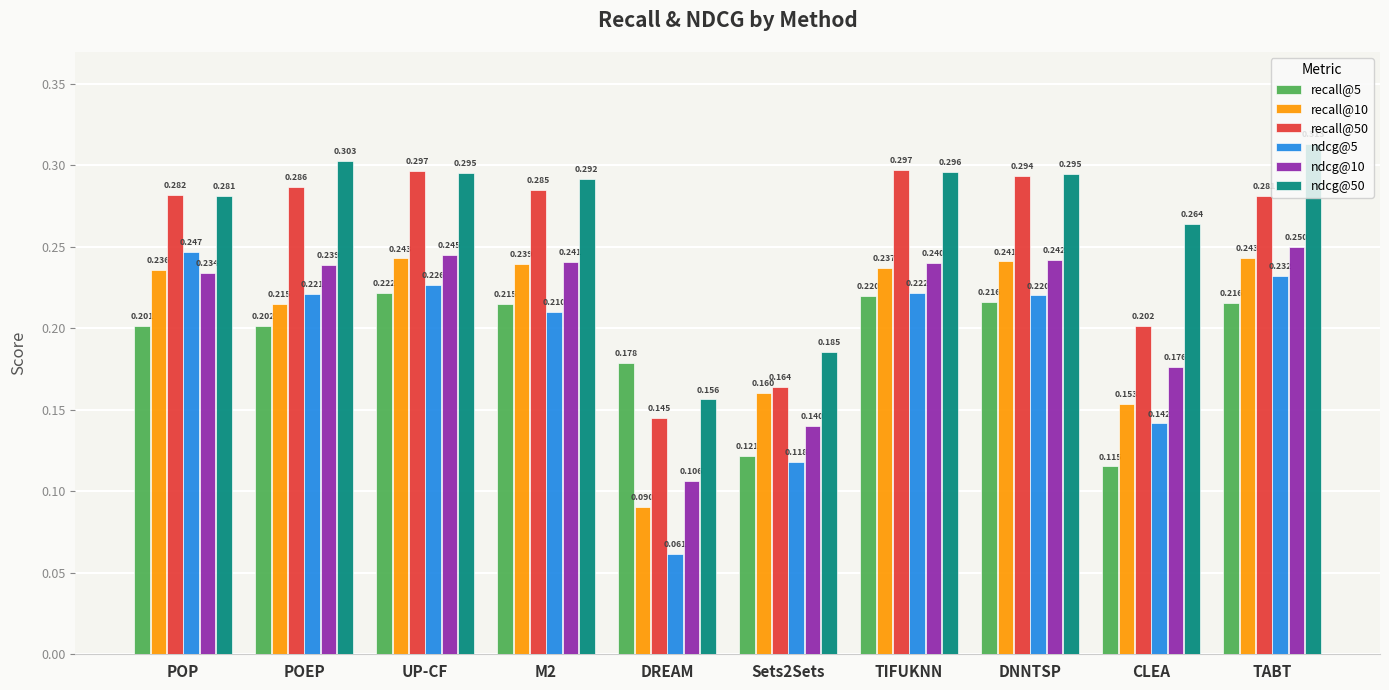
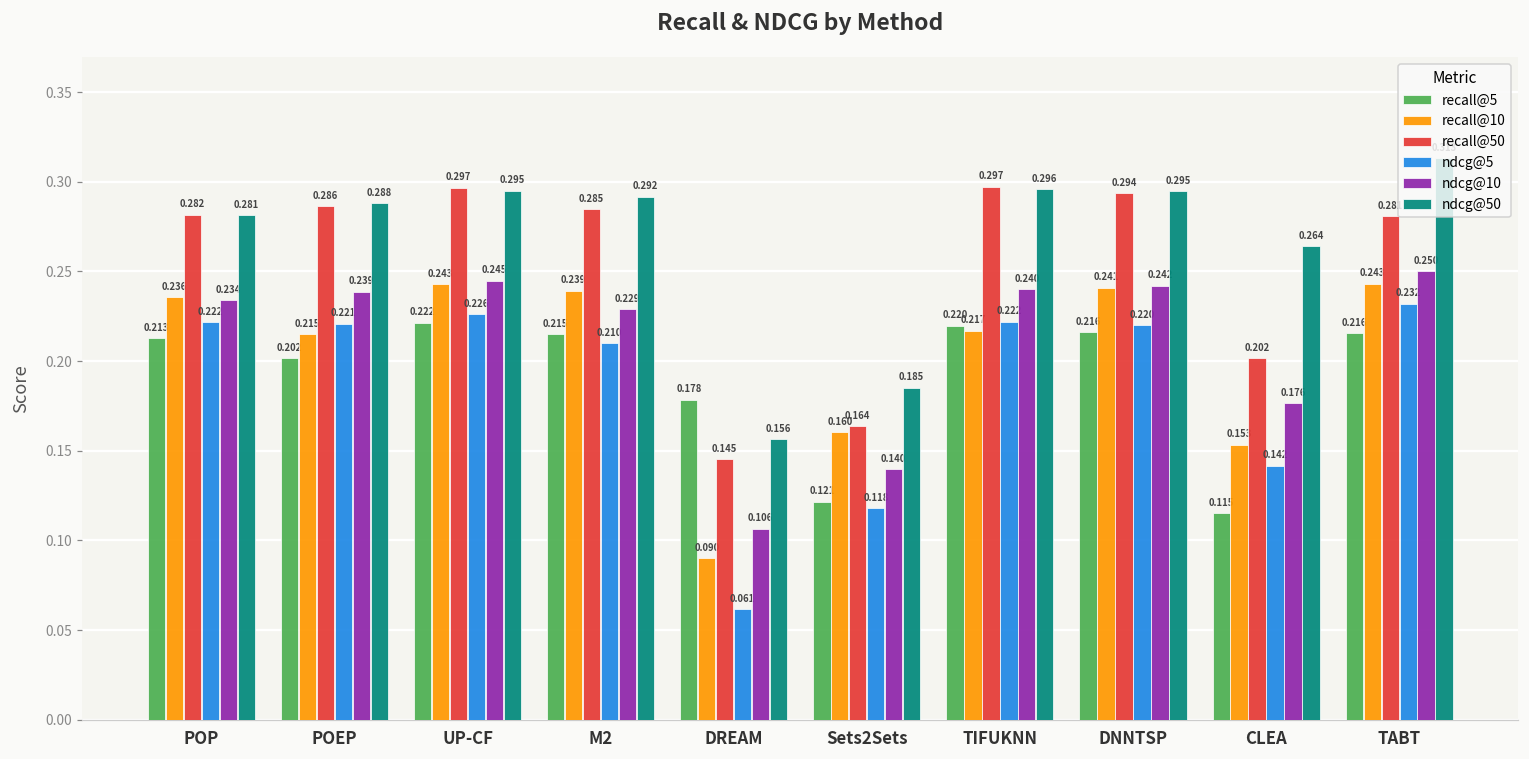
  {
    "recall@5": {
-     "POP": 0.201,
+     "POP": 0.213,
      "POEP": 0.202,
      "UP-CF": 0.222,
      "M2": 0.215,
      "DREAM": 0.178,
      "Sets2Sets": 0.121,
      "TIFUKNN": 0.220,
      "DNNTSP": 0.216,
      "CLEA": 0.115,
      "TABT": 0.216
    },
    "recall@10": {
      "POP": 0.236,
      "POEP": 0.215,
      "UP-CF": 0.243,
      "M2": 0.239,
      "DREAM": 0.090,
      "Sets2Sets": 0.160,
-     "TIFUKNN": 0.237,
+     "TIFUKNN": 0.217,
      "DNNTSP": 0.241,
      "CLEA": 0.153,
      "TABT": 0.243
    },
    "recall@50": {
      "POP": 0.282,
      "POEP": 0.286,
      "UP-CF": 0.297,
      "M2": 0.285,
      "DREAM": 0.145,
      "Sets2Sets": 0.164,
      "TIFUKNN": 0.297,
      "DNNTSP": 0.294,
      "CLEA": 0.202
    },
    "ndcg@5": {
-     "POP": 0.247,
+     "POP": 0.222,
      "POEP": 0.221,
      "UP-CF": 0.226,
      "M2": 0.210,
      "DREAM": 0.061,
      "Sets2Sets": 0.118,
      "TIFUKNN": 0.222,
      "DNNTSP": 0.220,
      "CLEA": 0.142,
      "TABT": 0.232
    },
    "ndcg@10": {
      "POP": 0.234,
      "POEP": 0.239,
      "UP-CF": 0.245,
-     "M2": 0.241,
+     "M2": 0.229,
      "DREAM": 0.106,
      "Sets2Sets": 0.140,
      "TIFUKNN": 0.240,
      "DNNTSP": 0.242,
      "CLEA": 0.176,
      "TABT": 0.250
    },
    "ndcg@50": {
      "POP": 0.281,
-     "POEP": 0.303,
+     "POEP": 0.288,
      "UP-CF": 0.295,
      "M2": 0.292,
      "DREAM": 0.156,
      "Sets2Sets": 0.185,
      "TIFUKNN": 0.296,
      "DNNTSP": 0.295,
      "CLEA": 0.264
    }
  }
